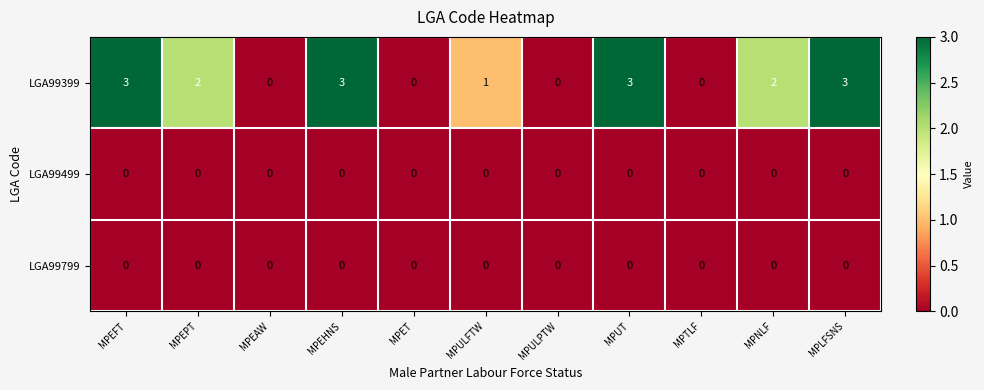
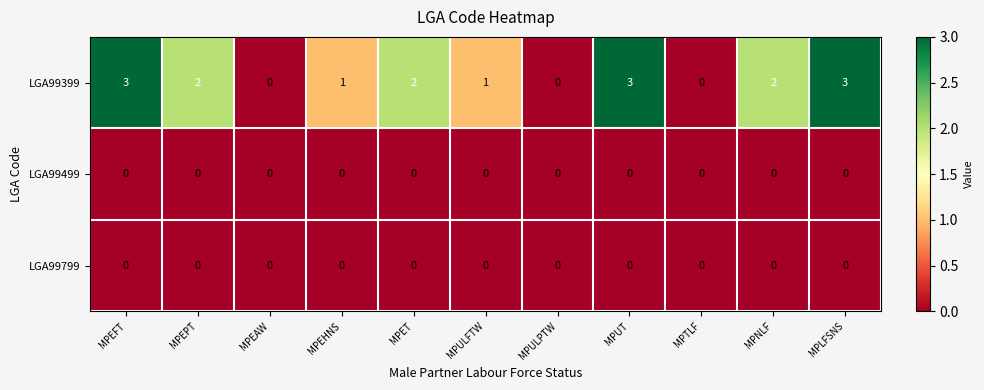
  {
    "LGA99399": {
      "MPEFT": 3,
      "MPEPT": 2,
      "MPEAW": 0,
-     "MPEHNS": 3,
-     "MPET": 0,
+     "MPEHNS": 1,
+     "MPET": 2,
      "MPULFTW": 1,
      "MPULPTW": 0,
      "MPUT": 3,
      "MPTLF": 0,
      "MPNLF": 2,
      "MPLFSNS": 3
    },
    "LGA99499": {
      "MPEFT": 0,
      "MPEPT": 0,
      "MPEAW": 0,
      "MPEHNS": 0,
      "MPET": 0,
      "MPULFTW": 0,
      "MPULPTW": 0,
      "MPUT": 0,
      "MPTLF": 0,
      "MPNLF": 0,
      "MPLFSNS": 0
    },
    "LGA99799": {
      "MPEFT": 0,
      "MPEPT": 0,
      "MPEAW": 0,
      "MPEHNS": 0,
      "MPET": 0,
      "MPULFTW": 0,
      "MPULPTW": 0,
      "MPUT": 0,
      "MPTLF": 0,
      "MPNLF": 0,
      "MPLFSNS": 0
    }
  }
